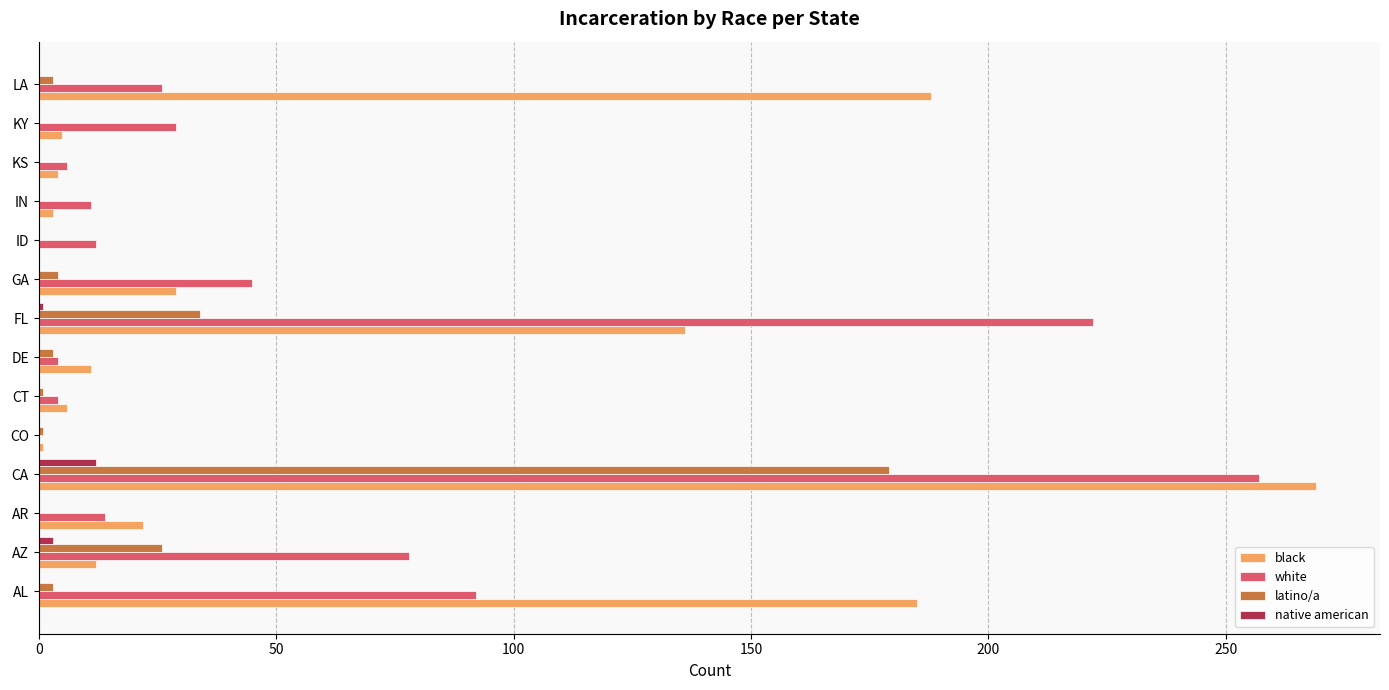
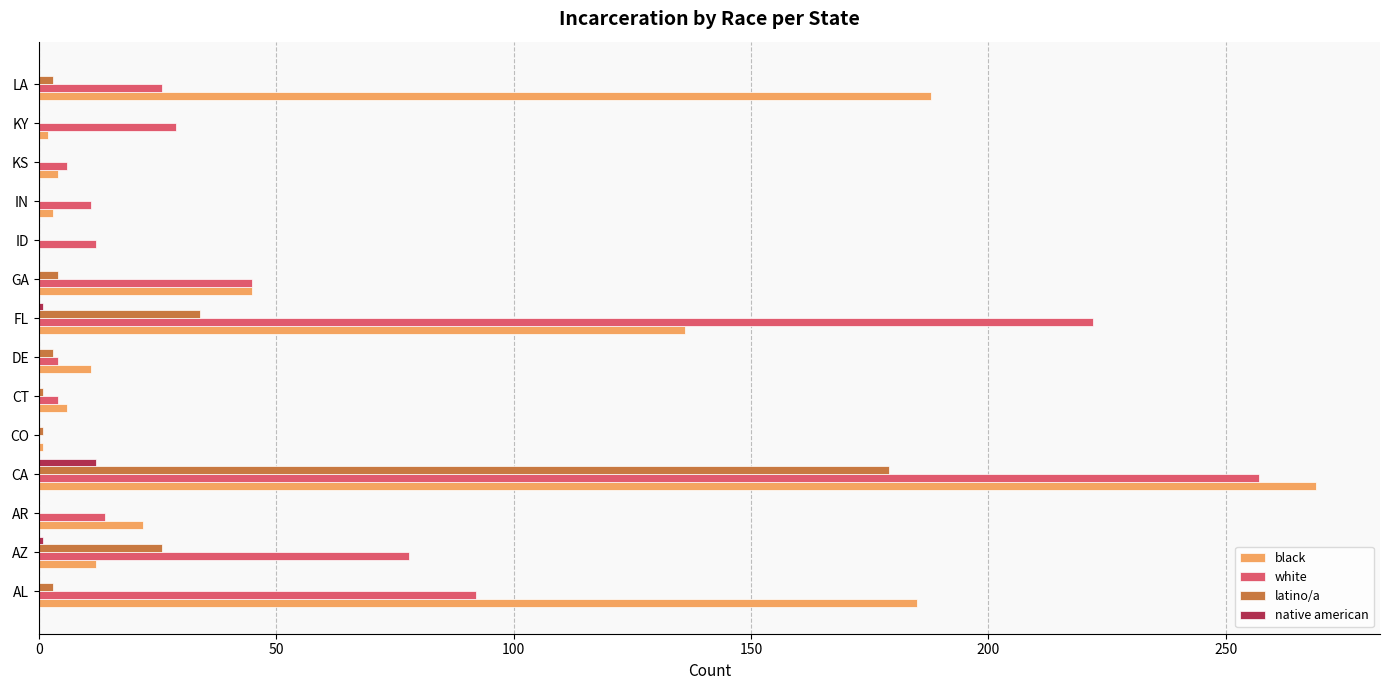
  {
    "black": {
      "LA": 188,
-     "KY": 5,
+     "KY": 2,
      "KS": 4,
      "IN": 3,
      "ID": 0,
-     "GA": 29,
+     "GA": 45,
      "FL": 136,
      "DE": 11,
      "CT": 6,
      "CO": 1,
      "CA": 269,
      "AR": 22,
      "AZ": 12,
      "AL": 185
    },
    "native american": {
      "LA": 0,
      "KY": 0,
      "KS": 0,
      "IN": 0,
      "ID": 0,
      "GA": 0,
      "FL": 1,
      "DE": 0,
      "CT": 0,
      "CO": 0,
      "CA": 12,
      "AR": 0,
-     "AZ": 3,
+     "AZ": 1,
      "AL": 0
    }
  }
